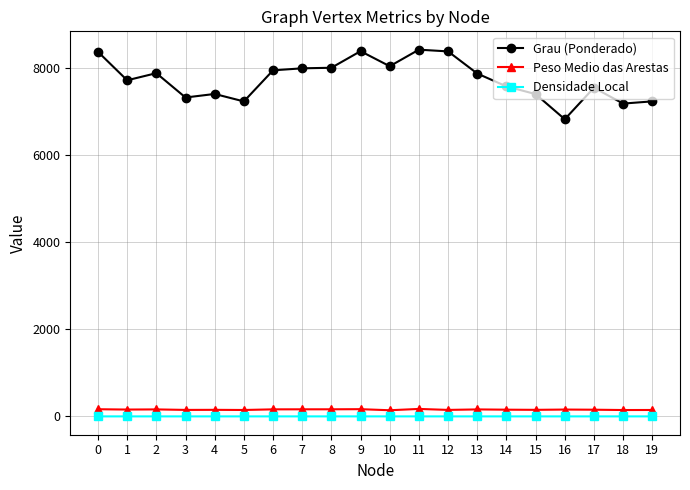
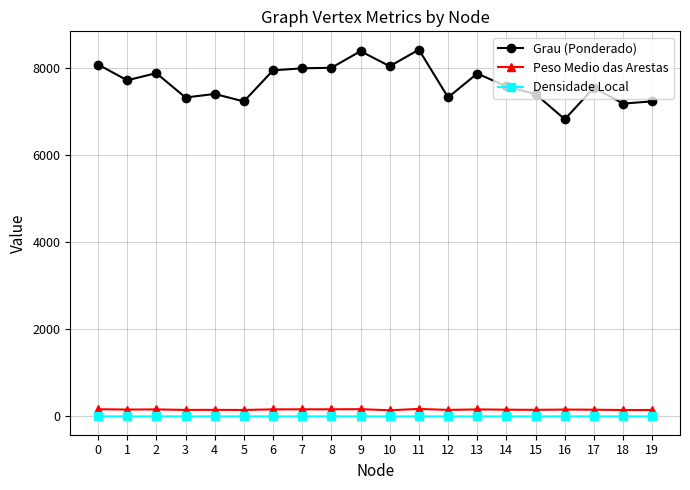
  {
    "Grau (Ponderado)": {
-     "0": 8400,
+     "0": 8100,
      "1": 7700,
      "2": 7900,
      "3": 7300,
      "4": 7400,
      "5": 7200,
      "6": 7900,
      "7": 8000,
      "8": 8000,
      "9": 8400,
      "10": 8000,
      "11": 8400,
-     "12": 8400,
+     "12": 7300,
      "13": 7900,
      "16": 6800,
      "18": 7200,
      "19": 7200
    },
    "Peso Medio das Arestas": {
      "0": 200,
      "1": 200,
      "2": 200,
      "3": 100,
      "4": 200,
      "5": 100,
      "6": 200,
      "7": 200,
      "8": 200,
      "9": 200,
      "10": 100,
      "11": 200,
      "12": 100,
      "13": 200,
      "14": 200,
      "15": 200,
      "16": 200,
      "17": 200,
      "18": 100,
      "19": 100
    },
    "Densidade Local": {
      "0": 0,
      "1": 0,
      "2": 0,
      "3": 0,
      "4": 0,
      "5": 0,
      "6": 0,
      "7": 0,
      "8": 0,
      "9": 0,
      "10": 0,
      "11": 0,
      "12": 0,
      "13": 0,
      "14": 0,
      "15": 0,
      "16": 0,
      "17": 0,
      "18": 0,
      "19": 0
    }
  }
